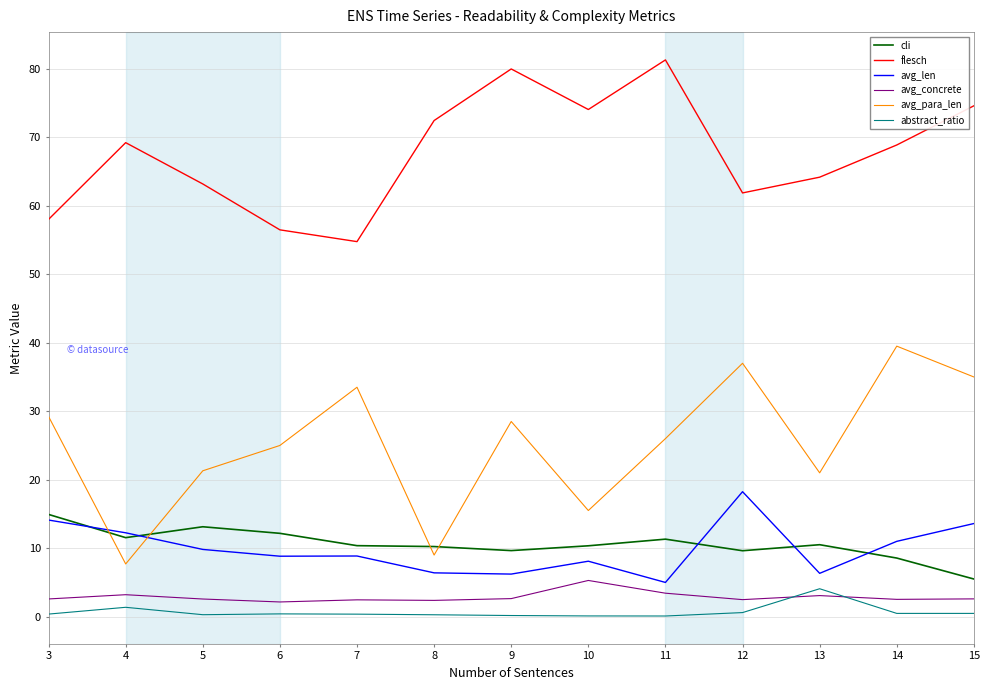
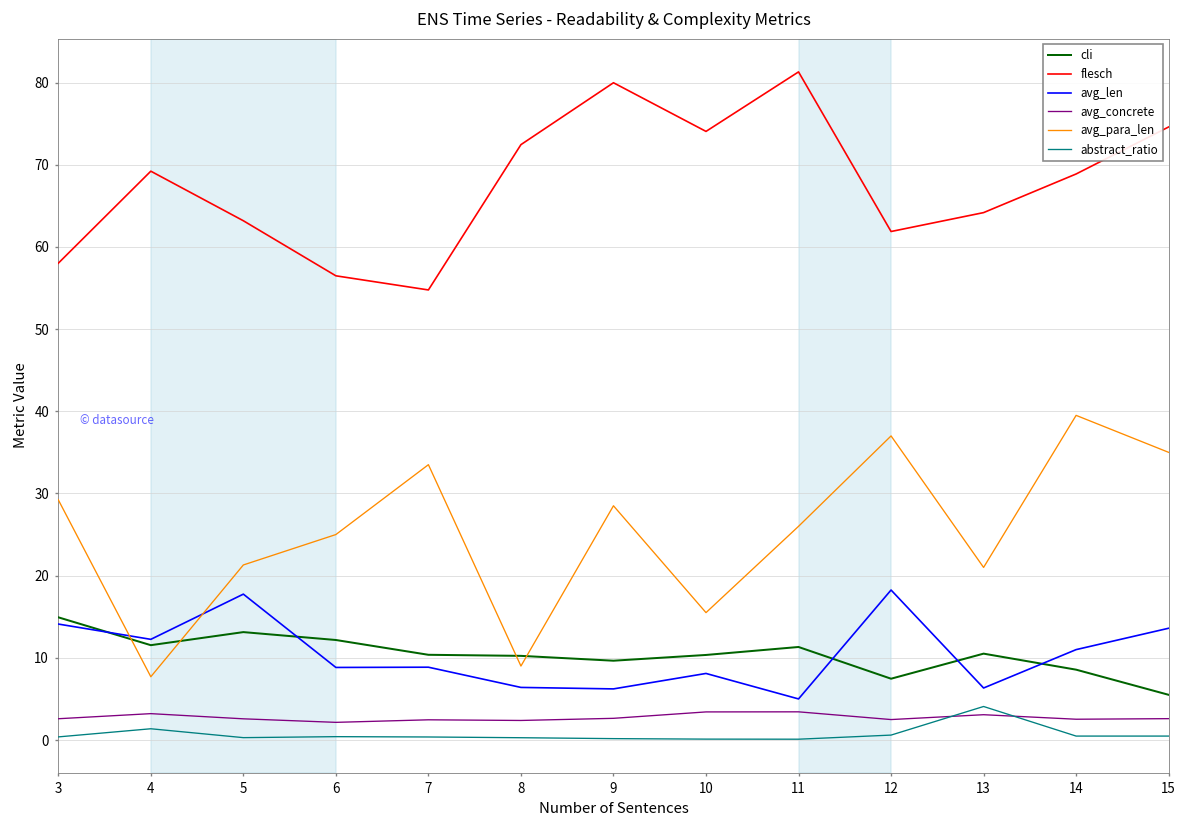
  {
    "cli": {
      "3": 15,
      "4": 12,
      "5": 13,
      "6": 12,
      "7": 10,
      "8": 10,
      "9": 10,
      "10": 10,
      "11": 11,
-     "12": 10,
+     "12": 7,
      "13": 11,
      "14": 9,
      "15": 6
    },
    "flesch": {
      "3": 58,
      "4": 69,
      "5": 63,
      "6": 56,
      "7": 55,
      "8": 72,
      "9": 80,
      "10": 74,
      "11": 81,
      "12": 62,
      "13": 64,
      "14": 69,
      "15": 75
    },
    "avg_len": {
      "3": 14,
      "4": 12,
-     "5": 10,
+     "5": 18,
      "6": 9,
      "7": 9,
      "8": 6,
      "9": 6,
      "10": 8,
      "11": 5,
      "12": 18,
      "13": 6,
      "14": 11,
      "15": 14
    },
    "avg_concrete": {
      "3": 3,
      "4": 3,
      "5": 3,
      "6": 2,
      "7": 2,
      "8": 2,
      "9": 3,
-     "10": 5,
+     "10": 3,
      "11": 3,
      "12": 2,
      "13": 3,
      "14": 3,
      "15": 3
    },
    "avg_para_len": {
      "3": 29,
      "4": 8,
      "5": 21,
      "6": 25,
      "7": 34,
      "8": 9,
      "9": 29,
      "10": 16,
      "11": 26,
      "12": 37,
      "13": 21,
      "14": 40,
      "15": 35
    },
    "abstract_ratio": {
      "3": 0,
      "4": 1,
      "5": 0,
      "6": 0,
      "7": 0,
      "8": 0,
      "9": 0,
      "10": 0,
      "11": 0,
      "12": 1,
      "13": 4,
      "14": 0,
      "15": 0
    }
  }
